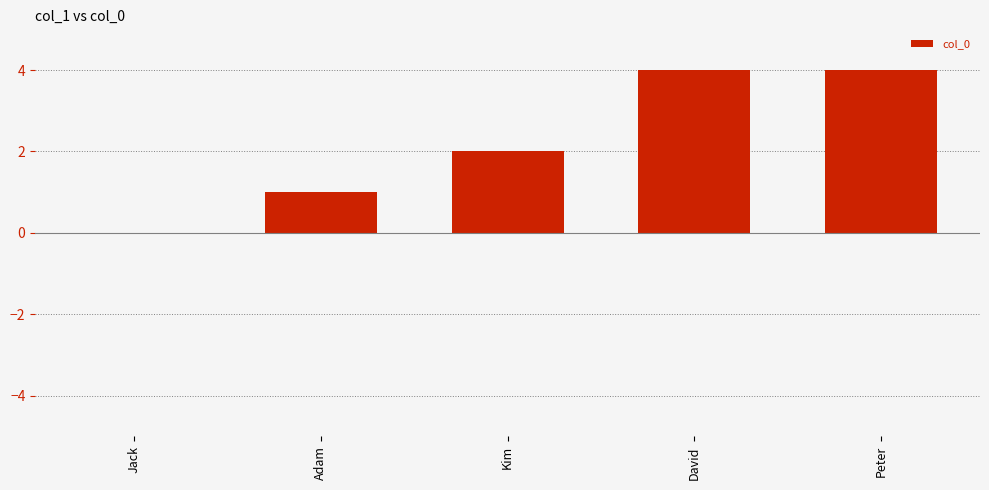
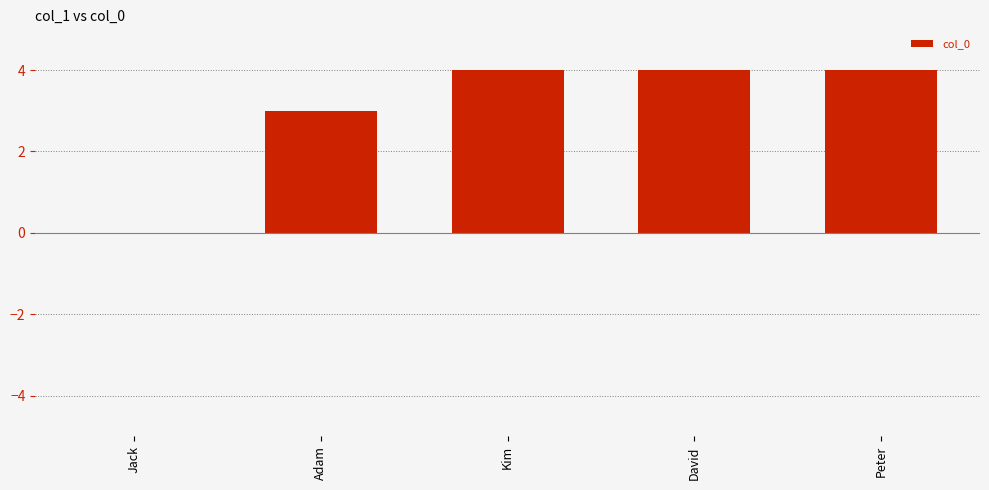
  {
    "Jack": 0,
-   "Adam": 1,
-   "Kim": 2,
+   "Adam": 3,
+   "Kim": 4,
    "David": 4,
    "Peter": 4
  }
